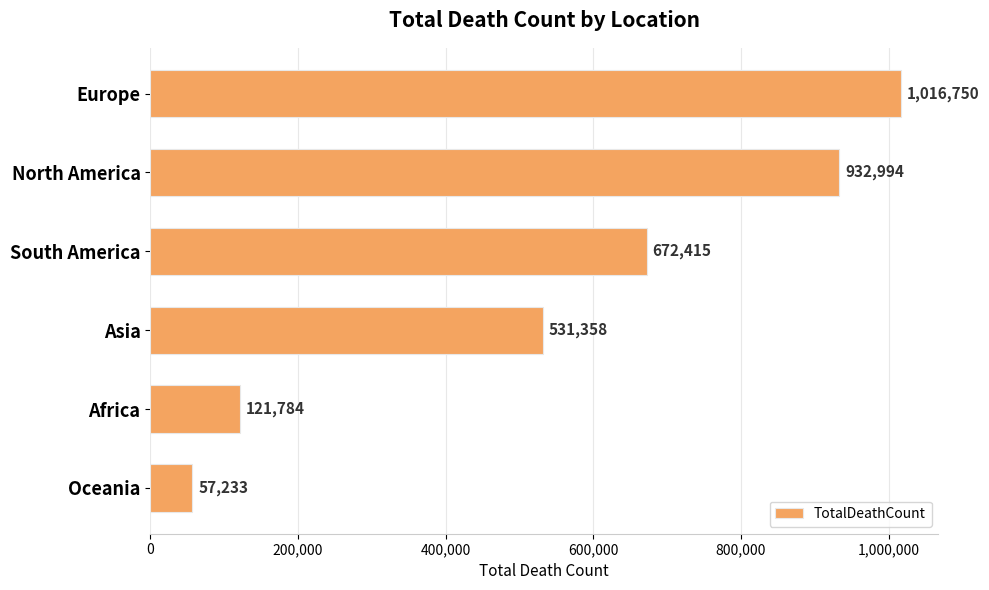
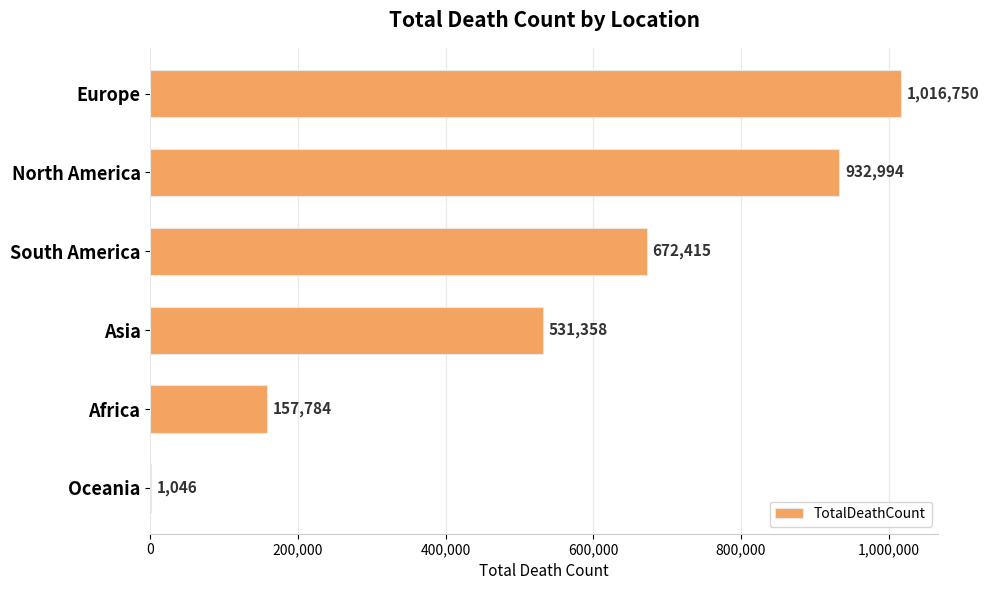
  {
    "Europe": "1,016,750",
    "North America": "932,994",
    "South America": "672,415",
    "Asia": "531,358",
-   "Africa": "121,784",
-   "Oceania": "57,233"
+   "Africa": "157,784",
+   "Oceania": "1,046"
  }
